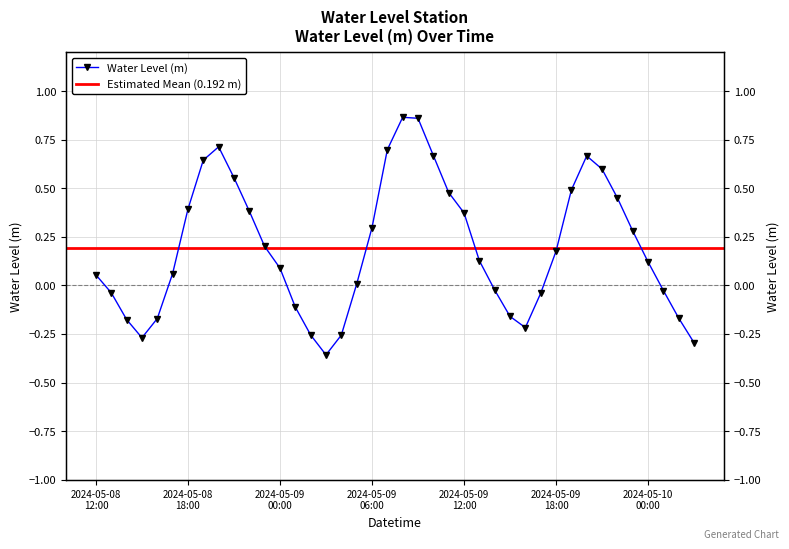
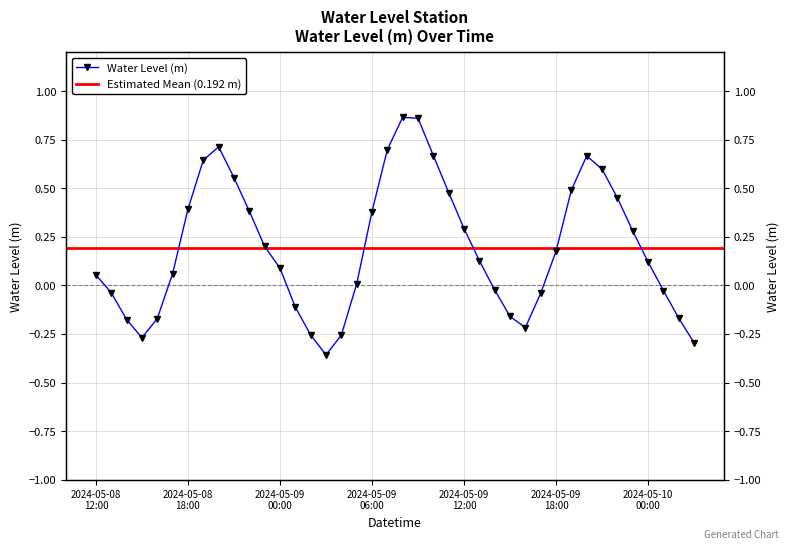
  {
    "2024-05-08 12:00": 0.05,
    "2024-05-08 18:00": 0.39,
    "2024-05-09 00:00": 0.09,
-   "2024-05-09 06:00": 0.30,
-   "2024-05-09 12:00": 0.37,
+   "2024-05-09 06:00": 0.38,
+   "2024-05-09 12:00": 0.29,
    "2024-05-09 18:00": 0.18,
    "2024-05-10 00:00": 0.12
  }
